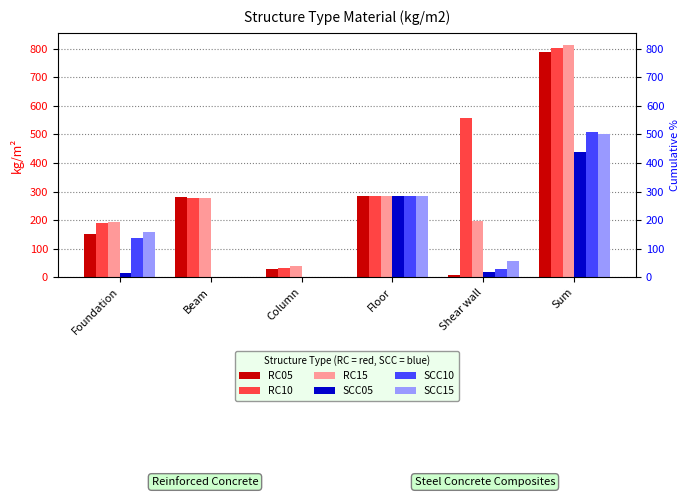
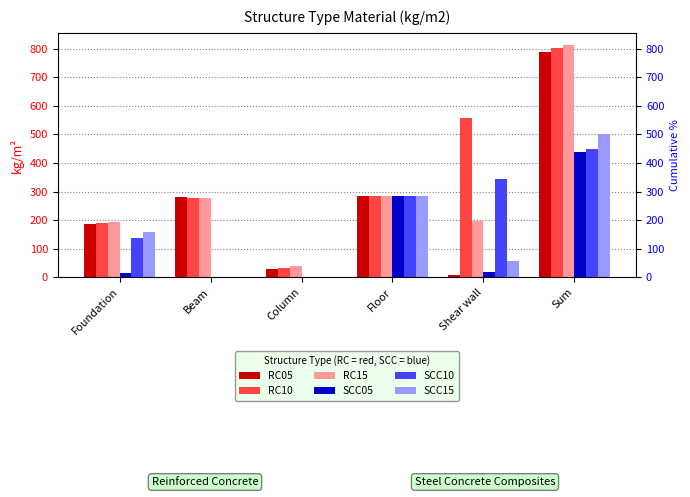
  {
    "RC05": {
-     "Foundation": 150,
+     "Foundation": 190,
      "Beam": 280,
      "Column": 30,
      "Floor": 280,
      "Shear wall": 10,
      "Sum": 790
    },
    "RC10": {
      "Foundation": 190,
      "Beam": 280,
      "Column": 30,
      "Floor": 280,
      "Shear wall": 560,
      "Sum": 800
    },
    "RC15": {
      "Foundation": 190,
      "Beam": 280,
      "Column": 40,
      "Floor": 280,
      "Shear wall": 200,
      "Sum": 810
    },
    "SCC05": {
      "Foundation": 20,
      "Beam": 0,
      "Column": 0,
      "Floor": 280,
      "Shear wall": 20,
      "Sum": 440
    },
    "SCC10": {
      "Foundation": 140,
      "Beam": 0,
      "Column": 0,
      "Floor": 280,
-     "Shear wall": 30,
-     "Sum": 510
+     "Shear wall": 340,
+     "Sum": 450
    },
    "SCC15": {
      "Foundation": 160,
      "Beam": 0,
      "Column": 0,
      "Floor": 280,
      "Shear wall": 60,
      "Sum": 500
    }
  }
